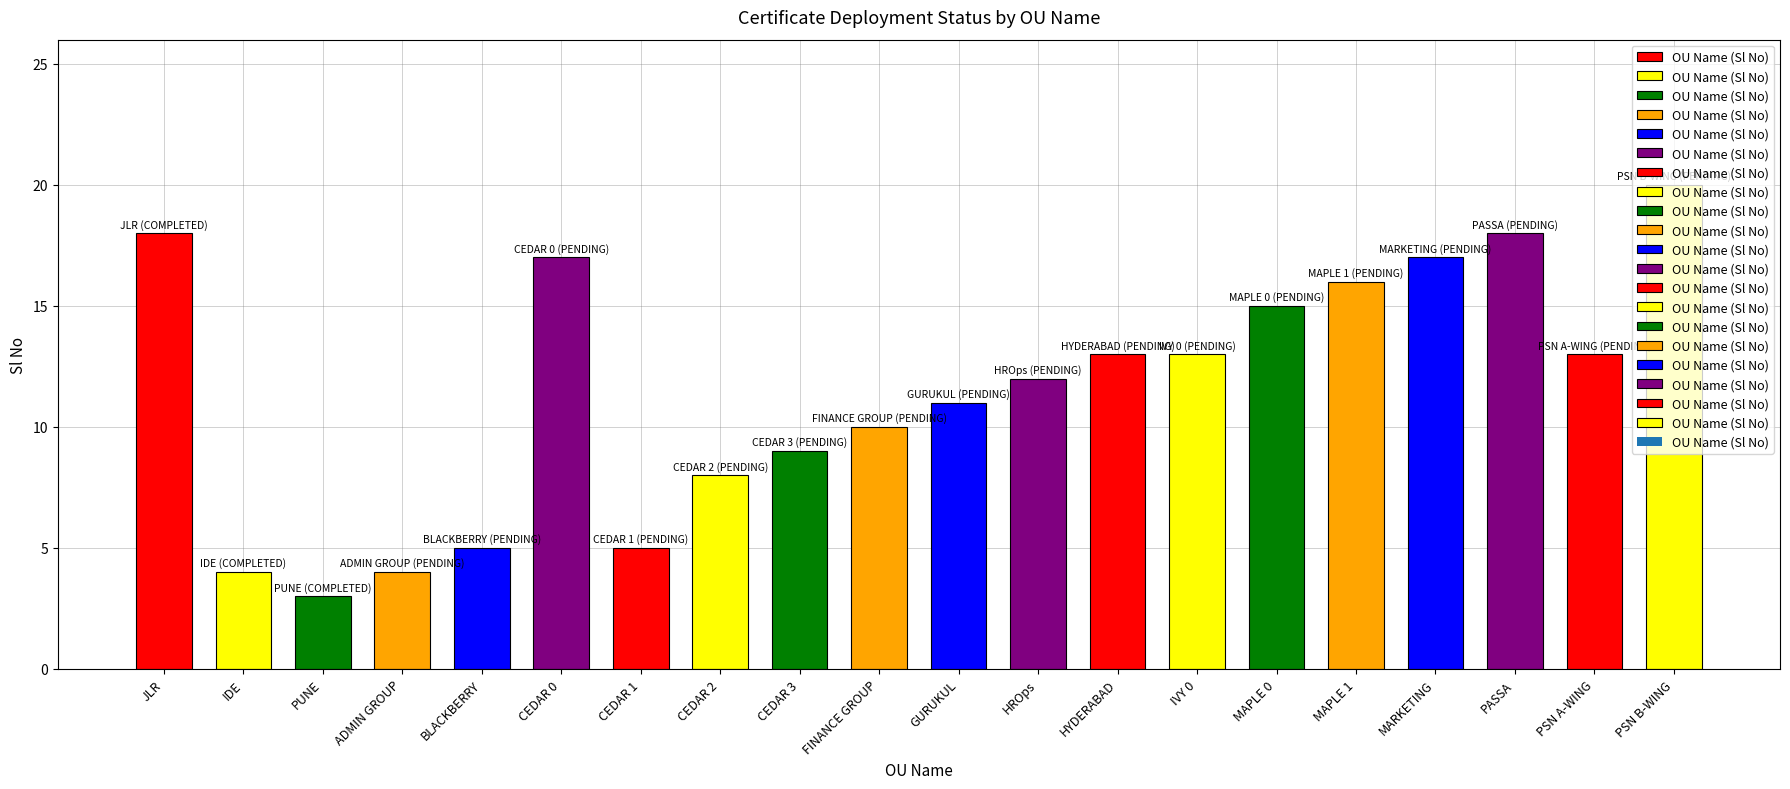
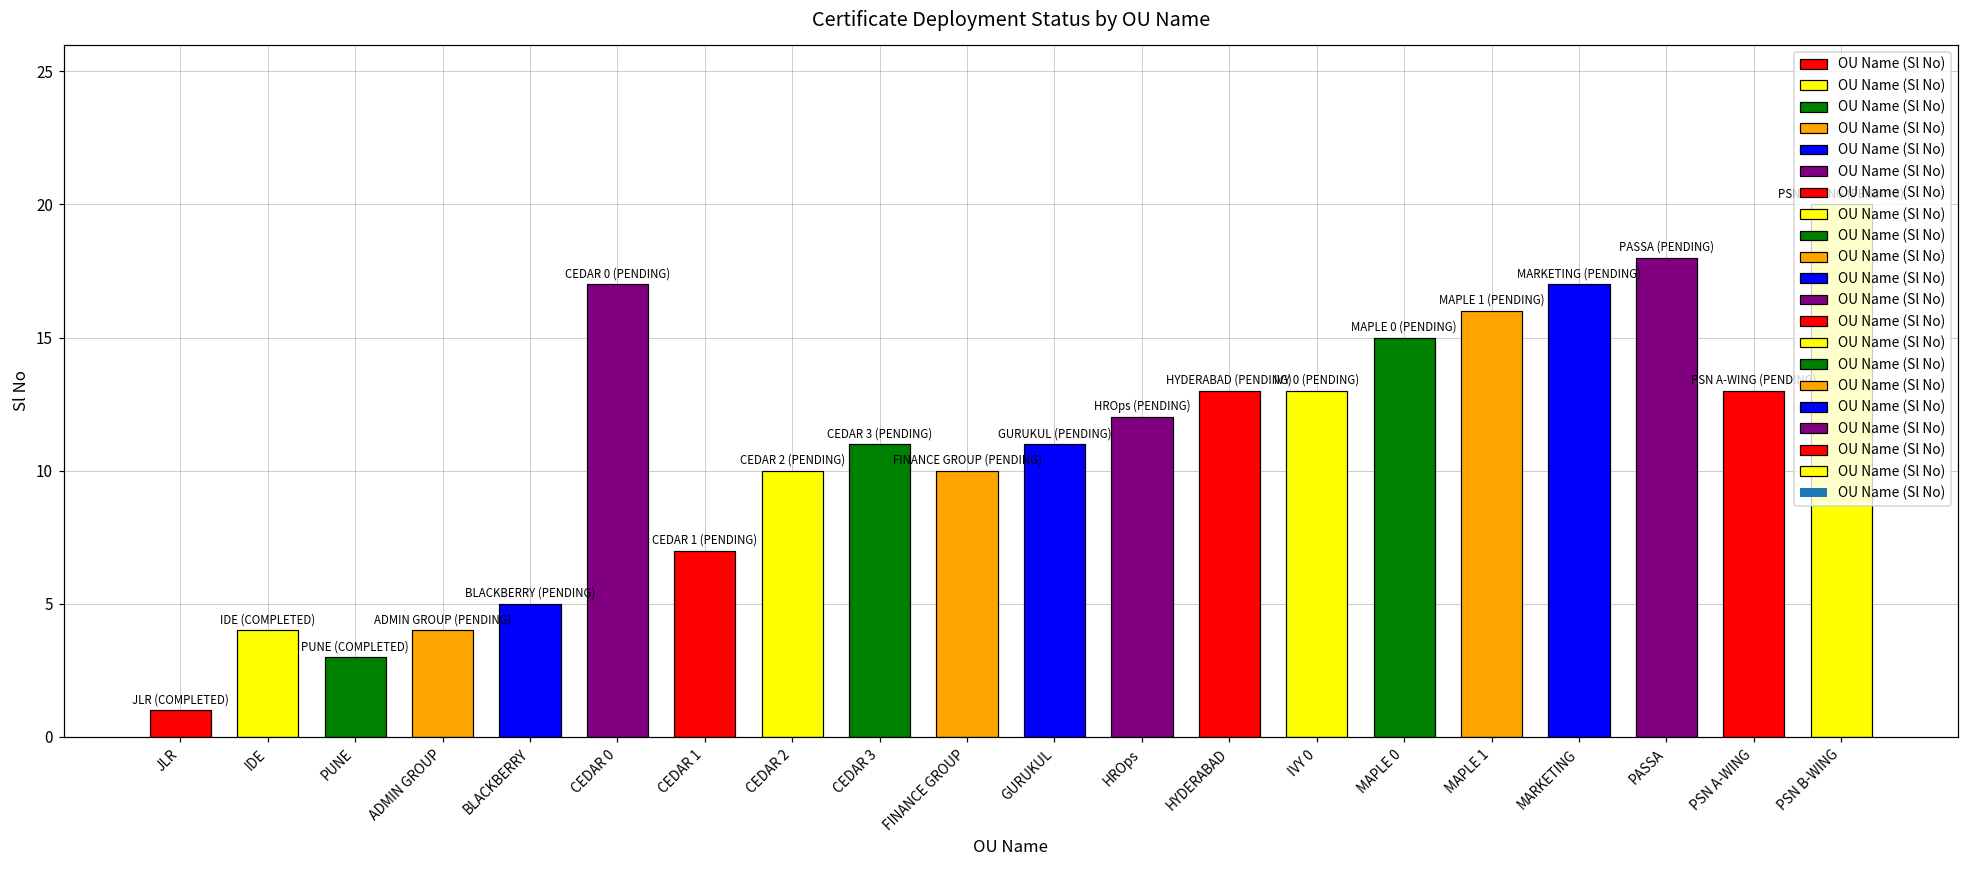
  {
-   "JLR": 18,
+   "JLR": 1,
    "IDE": 4,
    "PUNE": 3,
    "ADMIN GROUP": 4,
    "BLACKBERRY": 5,
-   "CEDAR 1": 5,
-   "CEDAR 2": 8,
-   "CEDAR 3": 9,
+   "CEDAR 1": 7,
+   "CEDAR 2": 10,
+   "CEDAR 3": 11,
    "FINANCE GROUP": 10,
    "GURUKUL": 11,
    "HROps": 12,
    "HYDERABAD": 13,
    "MARKETING": 17,
    "PASSA": 18,
    "PSN A-WING": 13
  }
